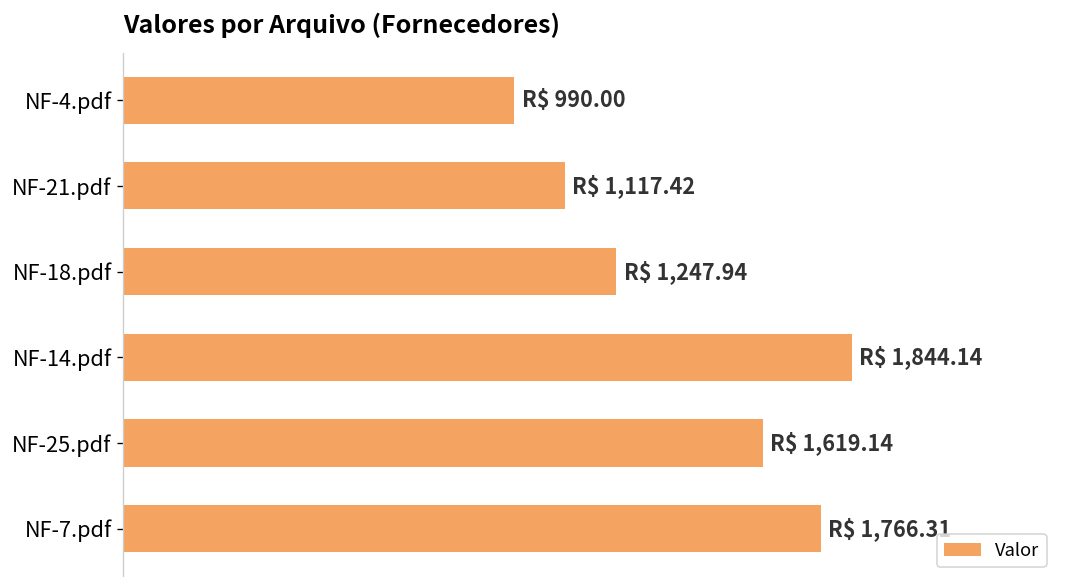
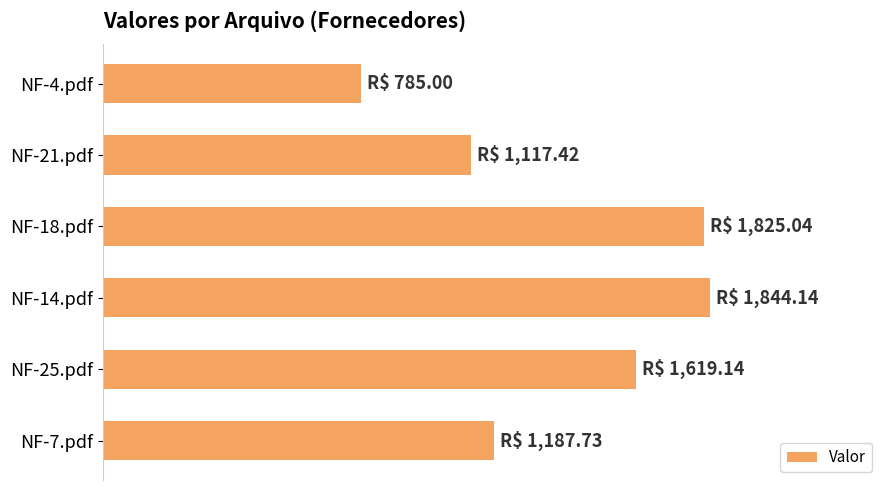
  {
-   "NF-4.pdf": "990.00",
+   "NF-4.pdf": "785.00",
    "NF-21.pdf": "1,117.42",
-   "NF-18.pdf": "1,247.94",
+   "NF-18.pdf": "1,825.04",
    "NF-14.pdf": "1,844.14",
    "NF-25.pdf": "1,619.14",
-   "NF-7.pdf": "1,766.31"
+   "NF-7.pdf": "1,187.73"
  }
